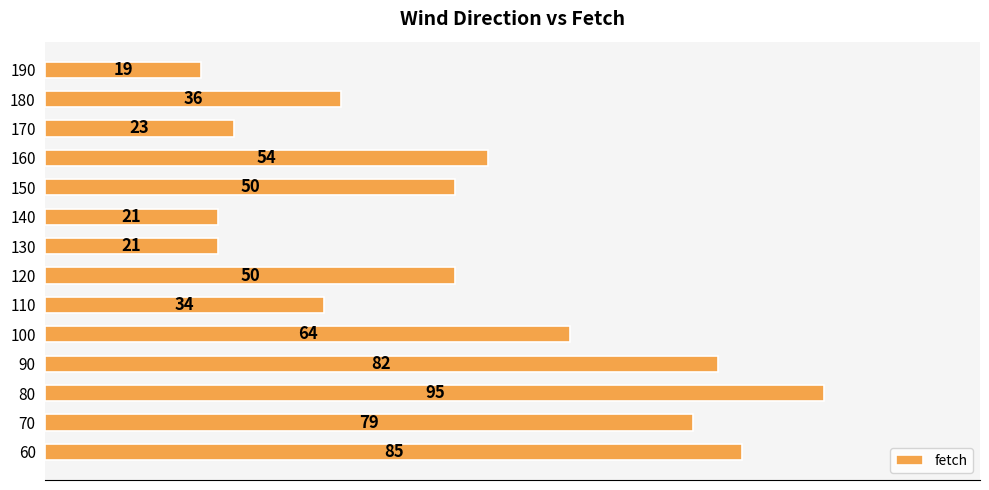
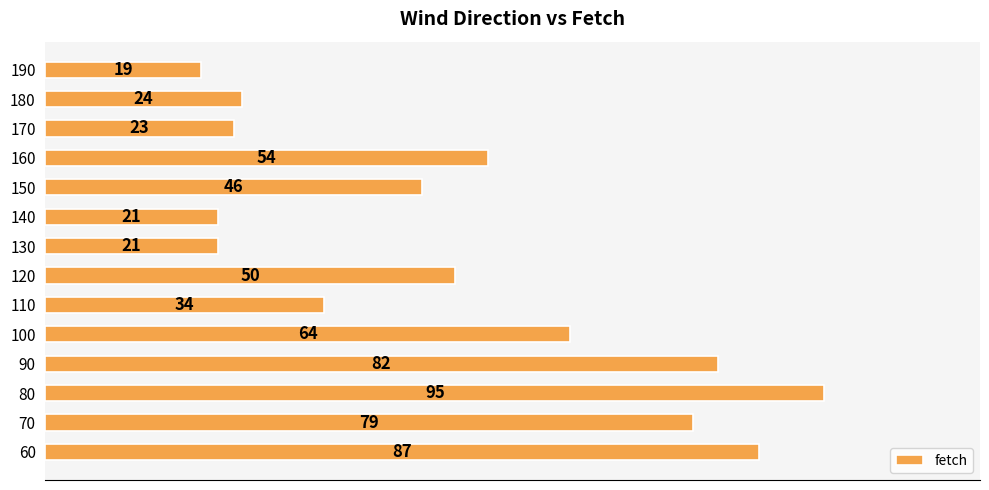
  {
    "190": 19,
-   "180": 36,
+   "180": 24,
    "170": 23,
    "160": 54,
-   "150": 50,
+   "150": 46,
    "140": 21,
    "130": 21,
    "120": 50,
    "110": 34,
    "100": 64,
    "90": 82,
    "80": 95,
    "70": 79,
-   "60": 85
+   "60": 87
  }
